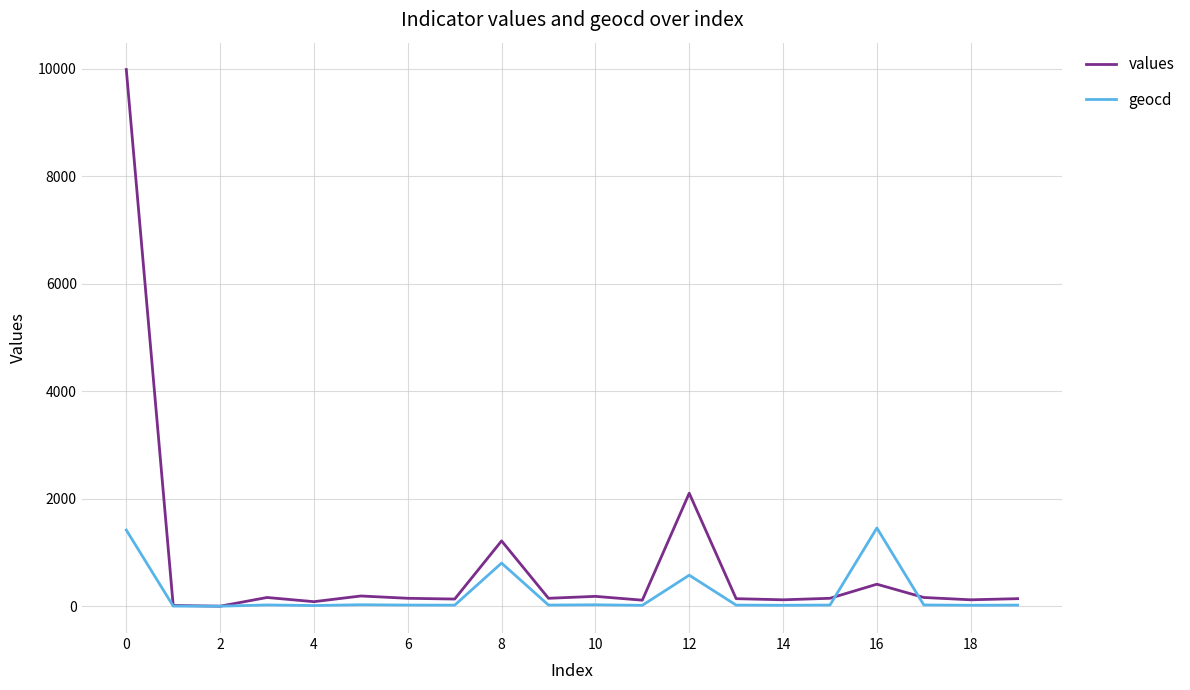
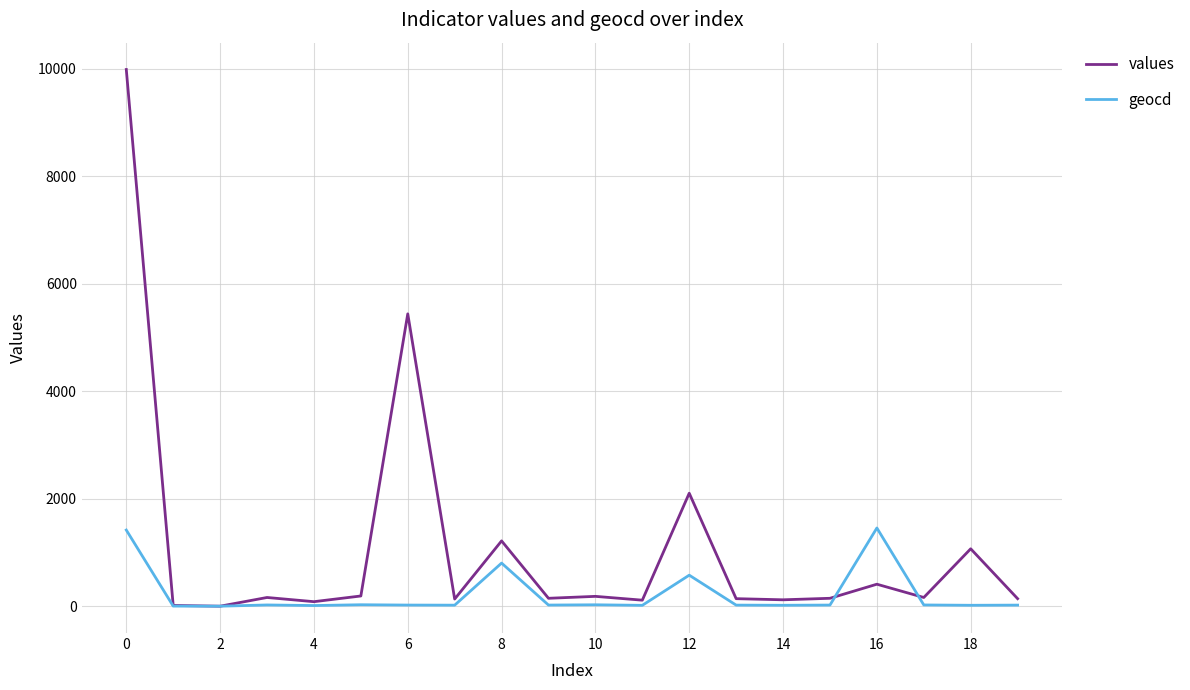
  {
    "values": {
      "0": 10000,
      "4": 100,
-     "6": 100,
+     "6": 5400,
      "8": 1200,
      "10": 200,
      "12": 2100,
      "14": 100,
      "16": 400,
-     "18": 100
+     "18": 1100
    },
    "geocd": {
      "0": 1400,
      "4": 0,
      "6": 0,
      "8": 800,
      "10": 0,
      "12": 600,
      "14": 0,
      "16": 1500,
      "18": 0
    }
  }
